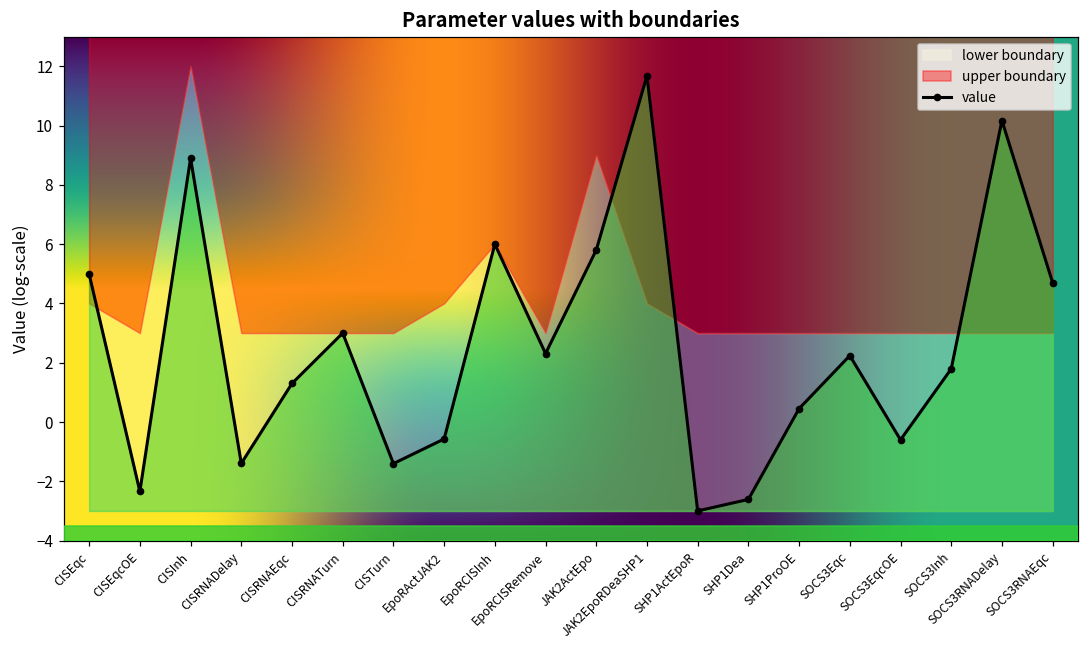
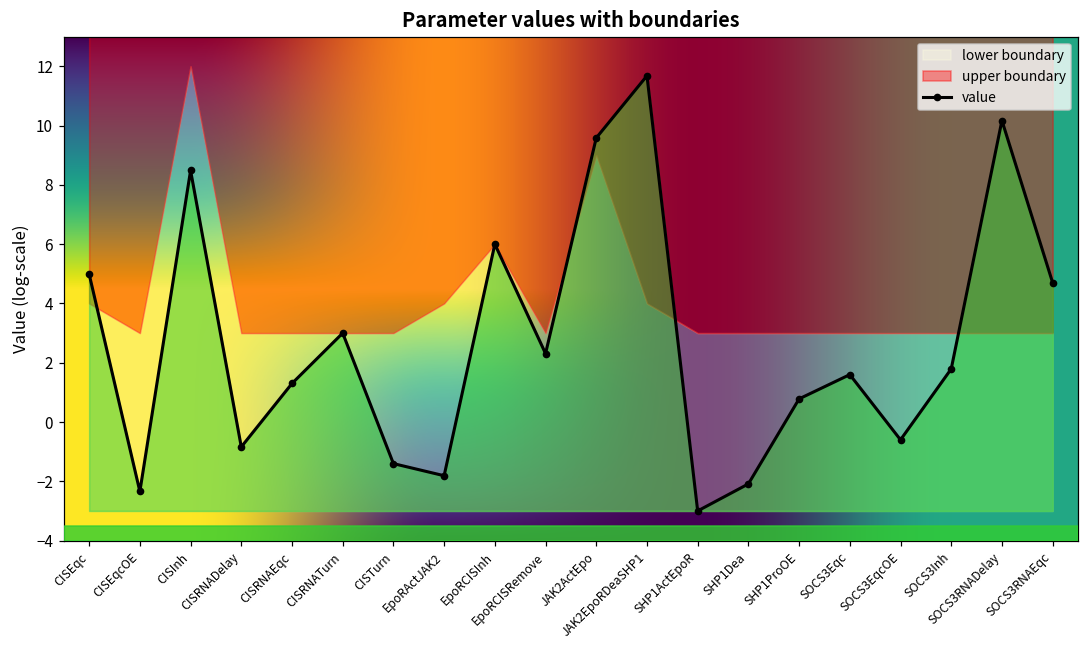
  {
    "value": {
      "CISEqc": 5.0,
      "CISEqcOE": -2.3,
-     "CISInh": 8.9,
-     "CISRNADelay": -1.4,
+     "CISInh": 8.5,
+     "CISRNADelay": -0.8,
      "CISRNAEqc": 1.3,
      "CISTurn": -1.4,
-     "EpoRActJAK2": -0.6,
+     "EpoRActJAK2": -1.8,
      "EpoRCISRemove": 2.3,
-     "JAK2ActEpo": 5.8,
+     "JAK2ActEpo": 9.6,
      "JAK2EpoRDeaSHP1": 11.7,
      "SHP1ActEpoR": -3.0,
-     "SHP1Dea": -2.6,
-     "SHP1ProOE": 0.5,
-     "SOCS3Eqc": 2.2,
+     "SHP1Dea": -2.1,
+     "SHP1ProOE": 0.8,
+     "SOCS3Eqc": 1.6,
      "SOCS3EqcOE": -0.6,
      "SOCS3Inh": 1.8,
      "SOCS3RNADelay": 10.2,
      "SOCS3RNAEqc": 4.7
    },
    "lower boundary": {
      "CISEqc": 4.0,
      "CISEqcOE": 3.0,
      "CISInh": 12.0,
      "CISRNADelay": 3.0,
      "CISRNAEqc": 3.0,
      "CISTurn": 3.0,
      "EpoRActJAK2": 4.0,
      "EpoRCISRemove": 3.0,
      "JAK2ActEpo": 9.0,
      "JAK2EpoRDeaSHP1": 4.0,
      "SHP1Dea": 3.0,
      "SHP1ProOE": 3.0,
      "SOCS3Eqc": 3.0,
      "SOCS3EqcOE": 3.0,
      "SOCS3Inh": 3.0,
      "SOCS3RNADelay": 3.0,
      "SOCS3RNAEqc": 3.0
    },
    "upper boundary": {
      "CISEqc": 9.0,
      "CISEqcOE": 10.0,
      "CISInh": 1.0,
      "CISRNADelay": 10.0,
      "CISRNAEqc": 10.0,
      "CISRNATurn": 10.0,
      "CISTurn": 10.0,
      "EpoRActJAK2": 9.0,
      "EpoRCISInh": 7.0,
      "EpoRCISRemove": 10.0,
      "JAK2ActEpo": 4.0,
      "JAK2EpoRDeaSHP1": 9.0,
      "SHP1ActEpoR": 10.0,
      "SHP1Dea": 10.0,
      "SHP1ProOE": 10.0,
      "SOCS3Eqc": 10.0,
      "SOCS3EqcOE": 10.0,
      "SOCS3Inh": 10.0,
      "SOCS3RNADelay": 10.0,
      "SOCS3RNAEqc": 10.0
    }
  }
